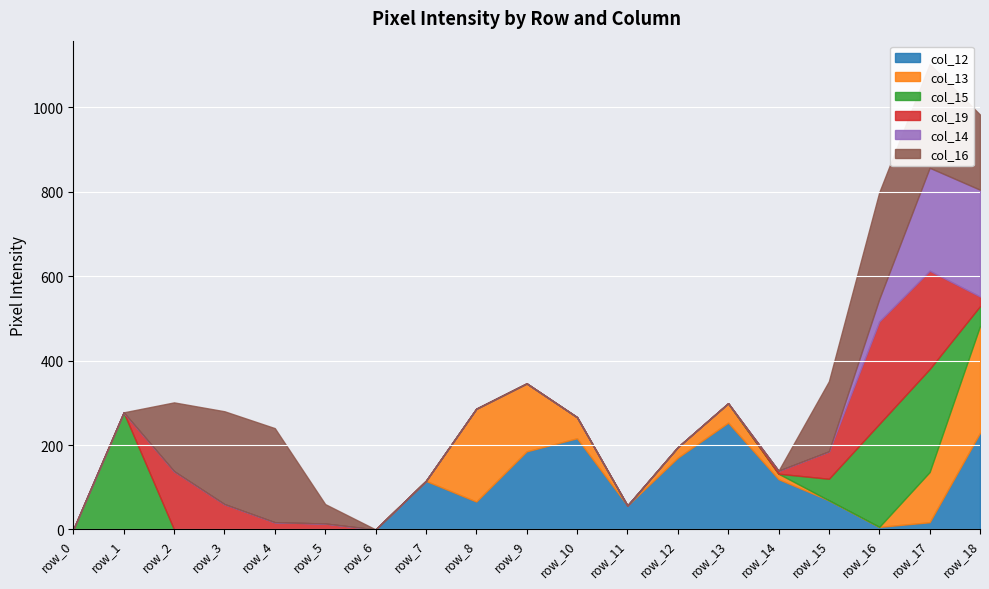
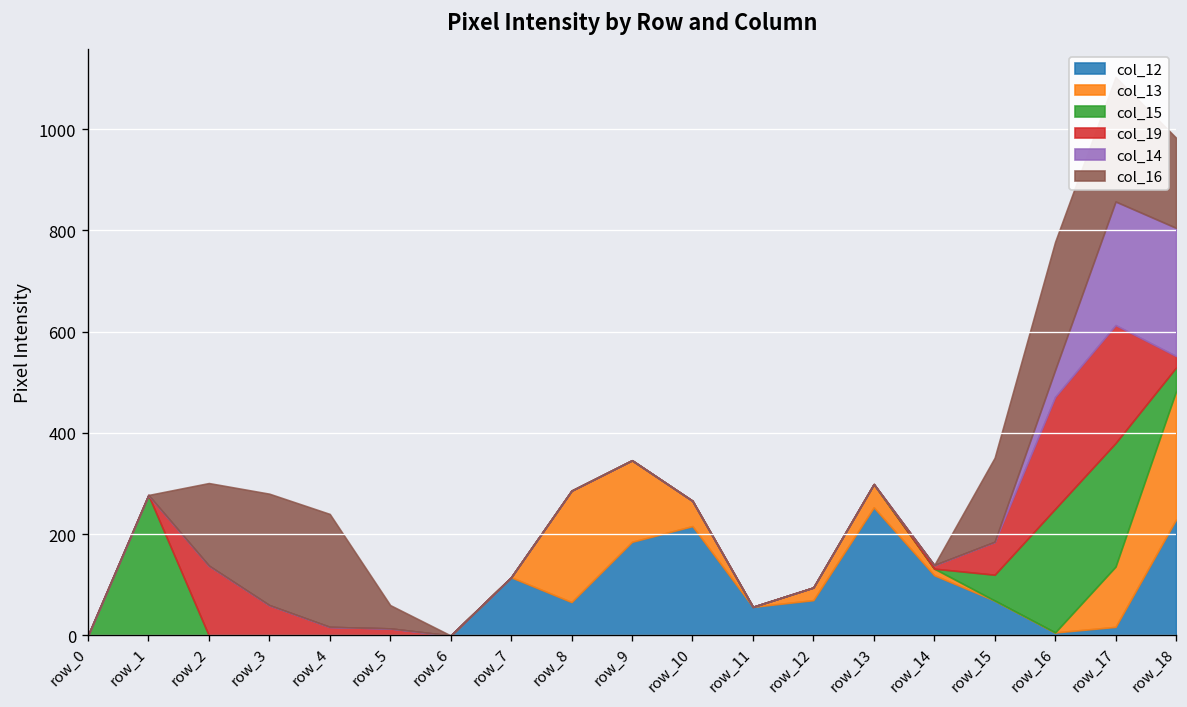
  {
    "col_12": {
      "row_8": 70,
      "row_9": 190,
      "row_10": 220,
-     "row_12": 170,
+     "row_12": 70,
      "row_13": 250,
      "row_14": 120,
      "row_17": 20,
      "row_18": 230
    },
    "col_13": {
      "row_17": 120,
      "row_18": 250
    },
    "col_15": {
      "row_15": 50,
      "row_16": 240,
      "row_17": 240,
      "row_18": 50
    },
    "col_19": {
-     "row_16": 240,
+     "row_16": 220,
      "row_17": 230,
      "row_18": 20
    },
    "col_14": {
      "row_16": 50,
      "row_17": 240,
      "row_18": 250
    },
    "col_16": {
      "row_2": 160,
      "row_3": 220,
      "row_4": 220,
      "row_5": 50,
      "row_15": 170,
      "row_16": 250,
      "row_18": 180
    }
  }
